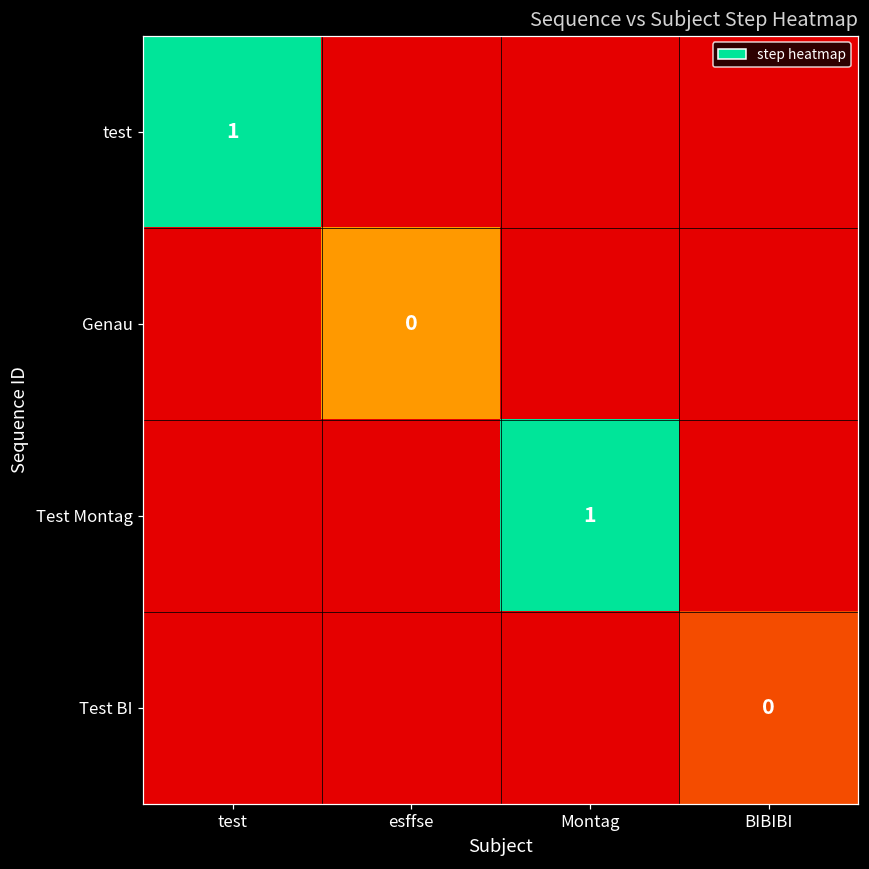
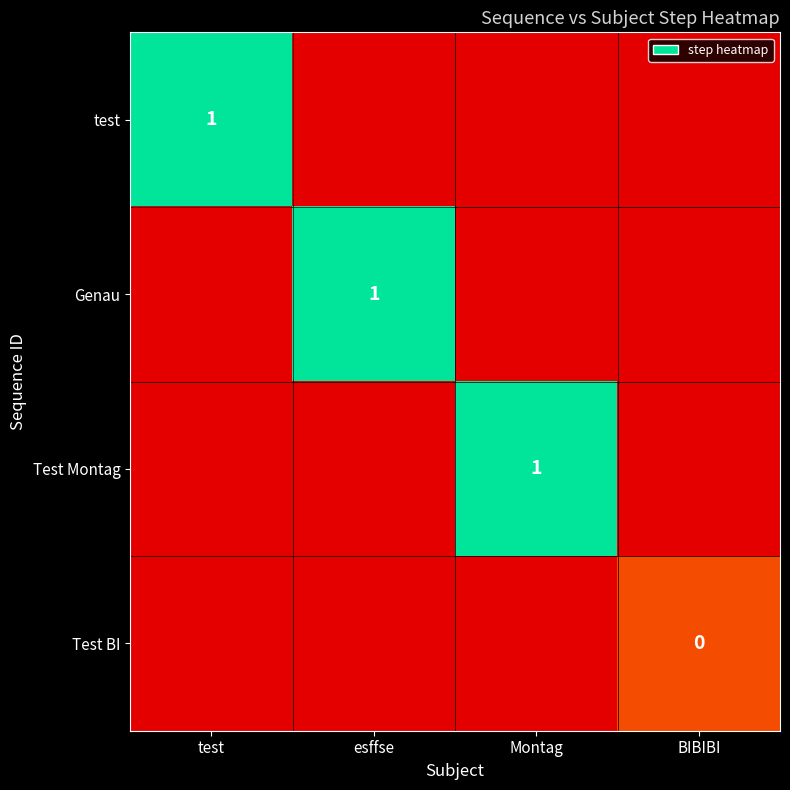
  {
    "test": {
      "test": 1
    },
    "Genau": {
-     "esffse": 0
+     "esffse": 1
    },
    "Test Montag": {
      "Montag": 1
    },
    "Test BI": {
      "BIBIBI": 0
    }
  }
